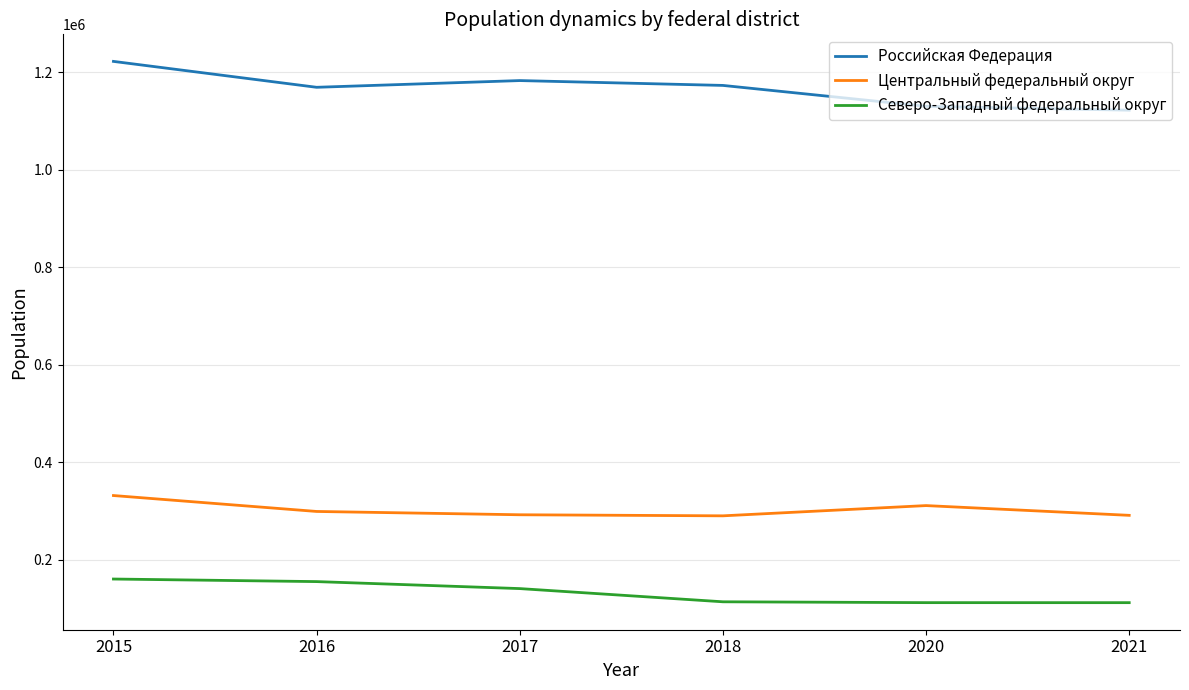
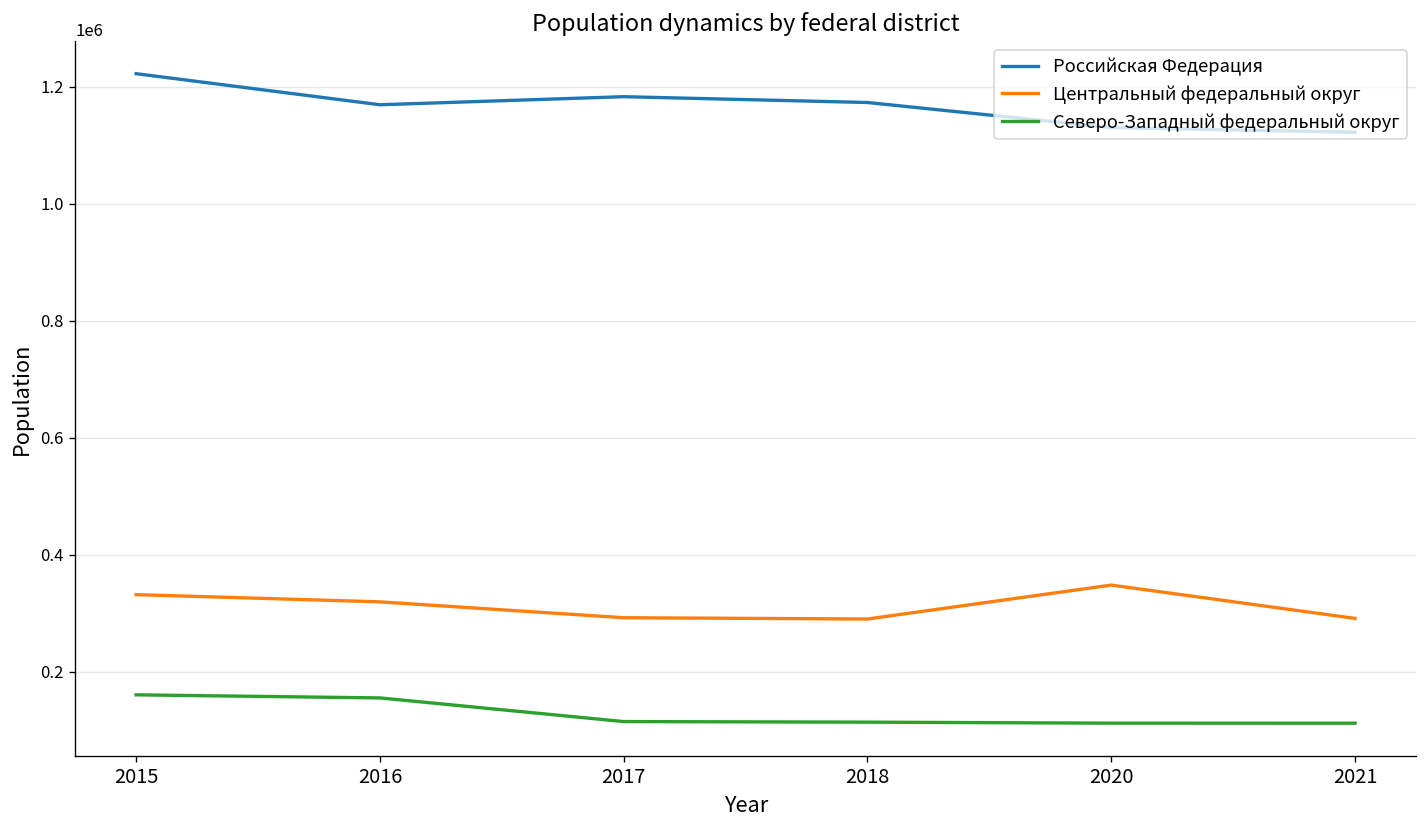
  {
    "Российская Федерация": {
      "2015": 1220000,
      "2016": 1170000,
      "2017": 1180000,
      "2018": 1170000
    },
    "Центральный федеральный округ": {
      "2015": 330000,
-     "2016": 300000,
+     "2016": 320000,
      "2017": 290000,
      "2018": 290000,
-     "2020": 310000,
+     "2020": 350000,
      "2021": 290000
    },
    "Северо-Западный федеральный округ": {
      "2015": 160000,
      "2016": 160000,
-     "2017": 140000,
+     "2017": 120000,
      "2018": 110000,
      "2020": 110000,
      "2021": 110000
    }
  }
